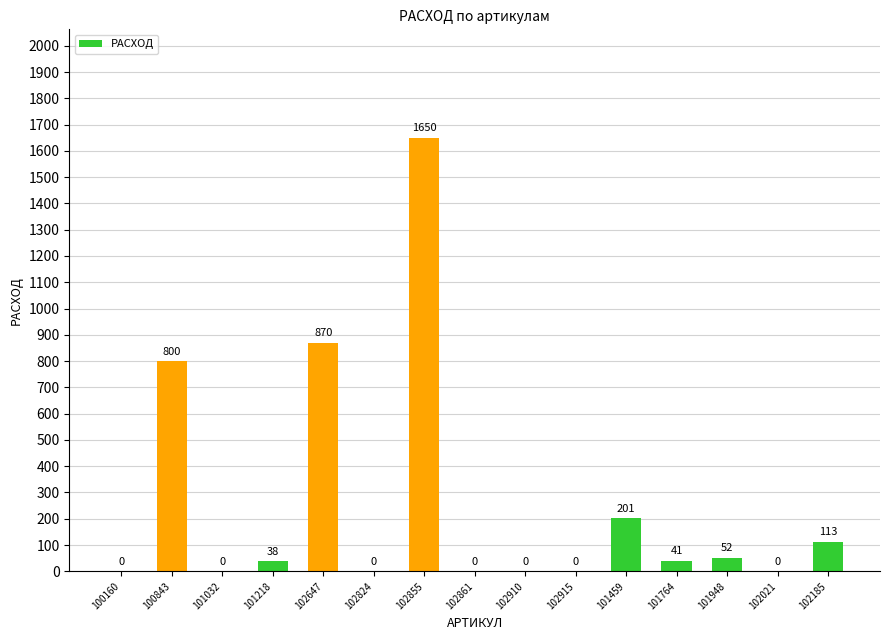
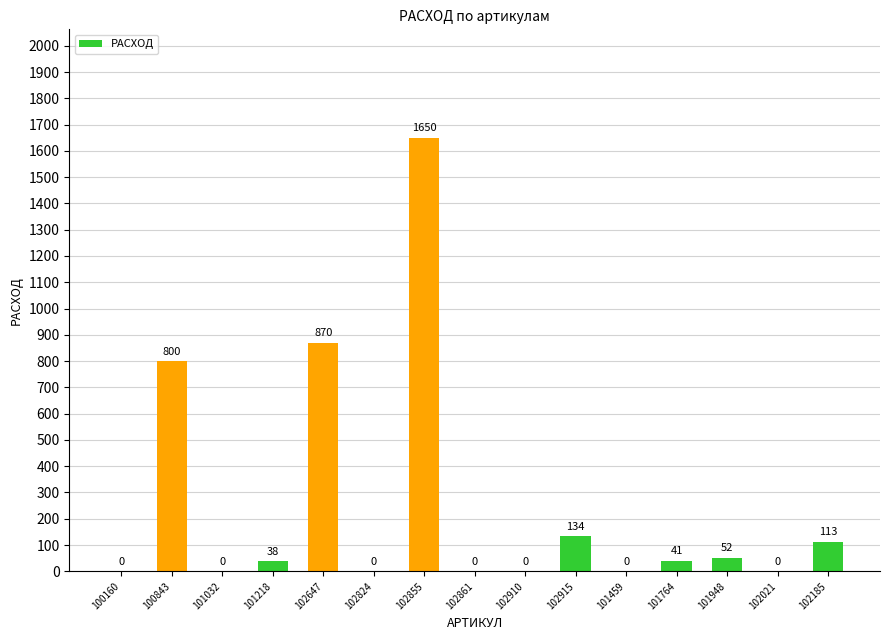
  {
    "100160": 0,
    "100843": 800,
    "101032": 0,
    "101218": 38,
    "102647": 870,
    "102824": 0,
    "102855": 1650,
    "102861": 0,
    "102910": 0,
-   "102915": 0,
-   "101459": 201,
+   "102915": 134,
+   "101459": 0,
    "101764": 41,
    "101948": 52,
    "102021": 0,
    "102185": 113
  }
